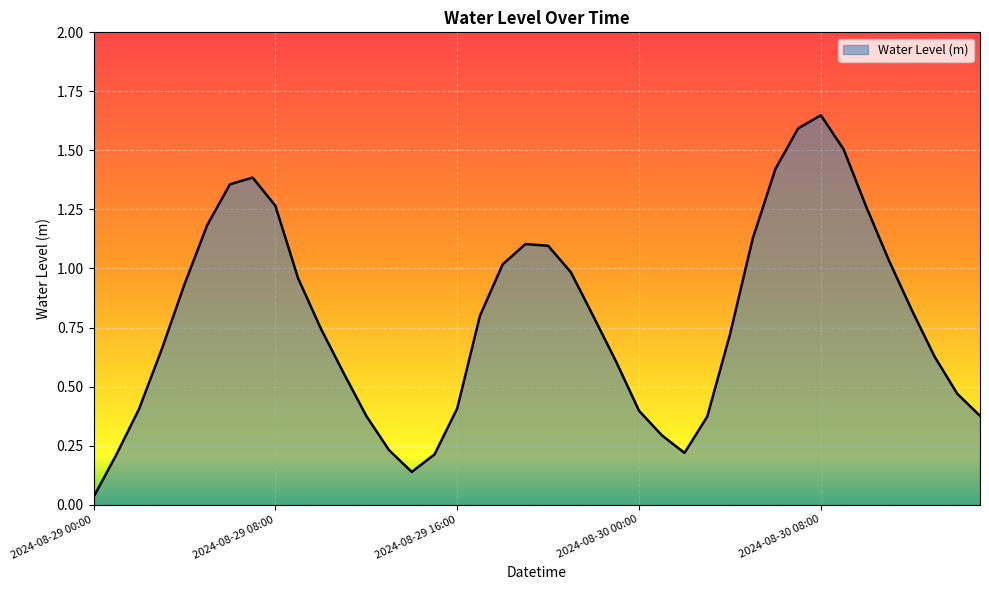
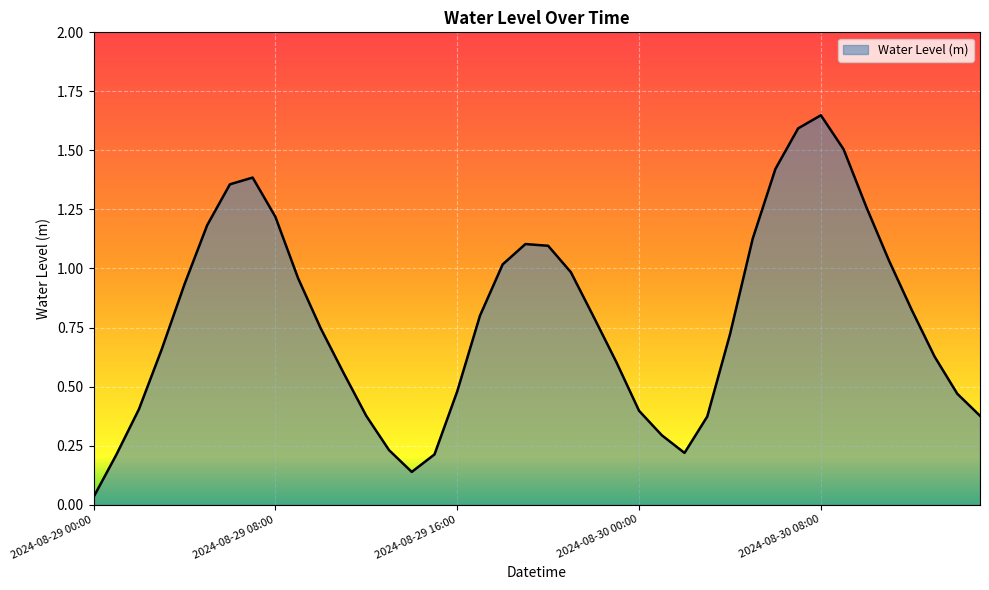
  {
    "2024-08-29 00:00": 0.03,
-   "2024-08-29 08:00": 1.27,
-   "2024-08-29 16:00": 0.41,
+   "2024-08-29 08:00": 1.22,
+   "2024-08-29 16:00": 0.48,
    "2024-08-30 00:00": 0.40,
    "2024-08-30 08:00": 1.65
  }
